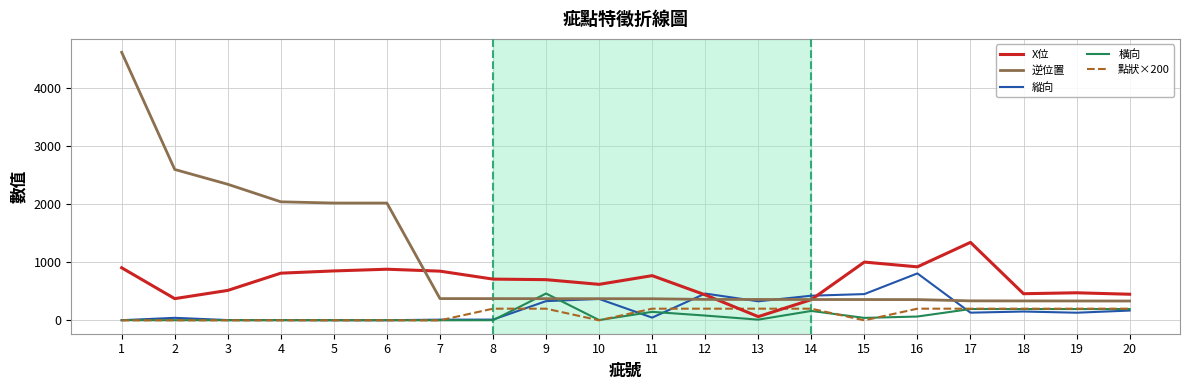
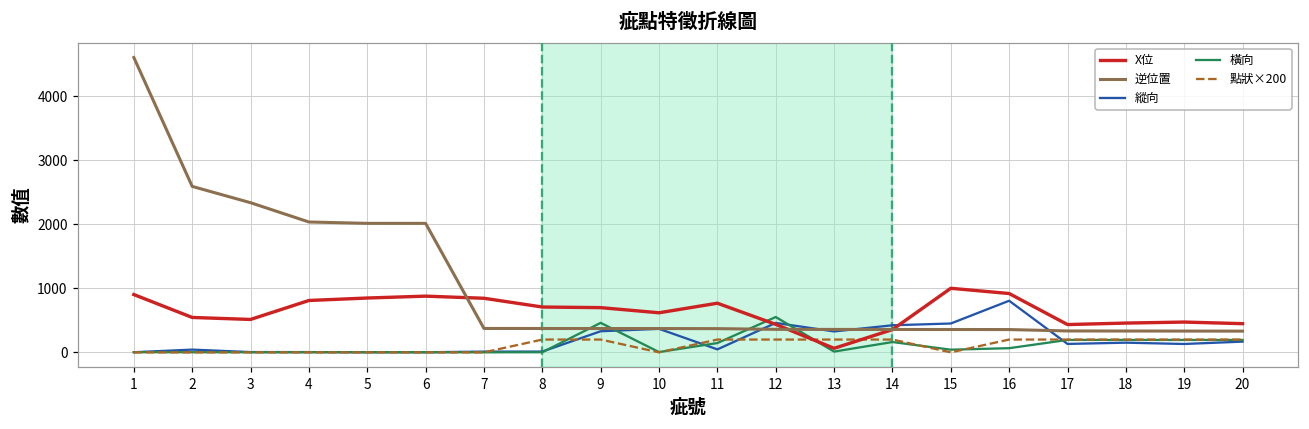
  {
    "X位": {
      "1": 900,
-     "2": 400,
+     "2": 500,
      "3": 500,
      "4": 800,
      "5": 800,
      "6": 900,
      "7": 800,
      "8": 700,
      "9": 700,
      "10": 600,
      "11": 800,
      "13": 100,
      "15": 1000,
      "16": 900,
-     "17": 1300,
+     "17": 400,
      "18": 500,
      "19": 500,
      "20": 400
    },
    "縱向": {
      "11": 0,
      "14": 400,
      "15": 500,
      "16": 800,
      "17": 100,
      "19": 100
    },
    "橫向": {
      "9": 500,
      "11": 100,
-     "12": 100,
+     "12": 600,
      "13": 0,
      "16": 100
    }
  }
